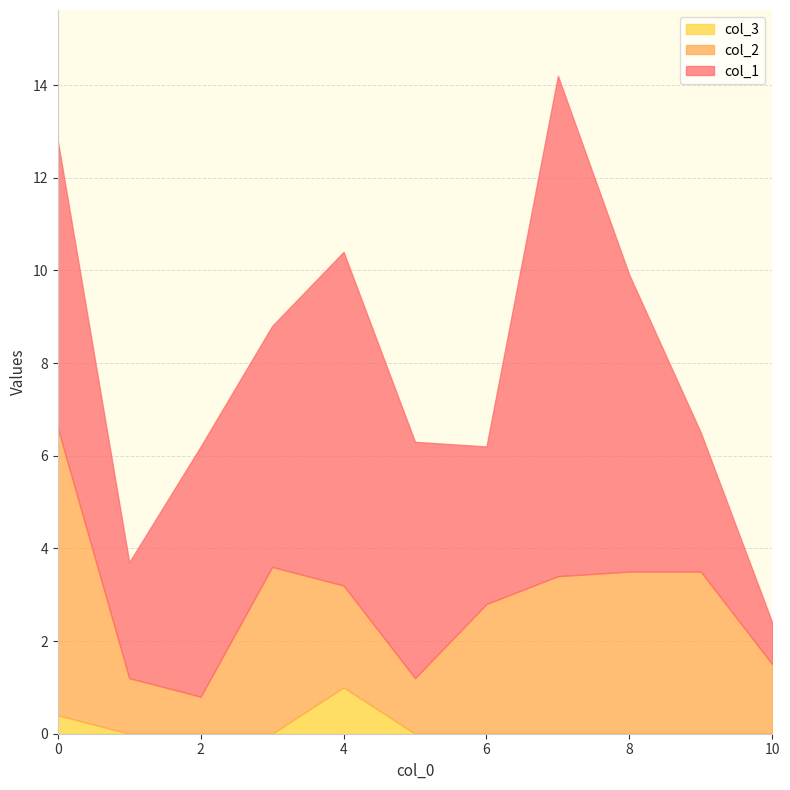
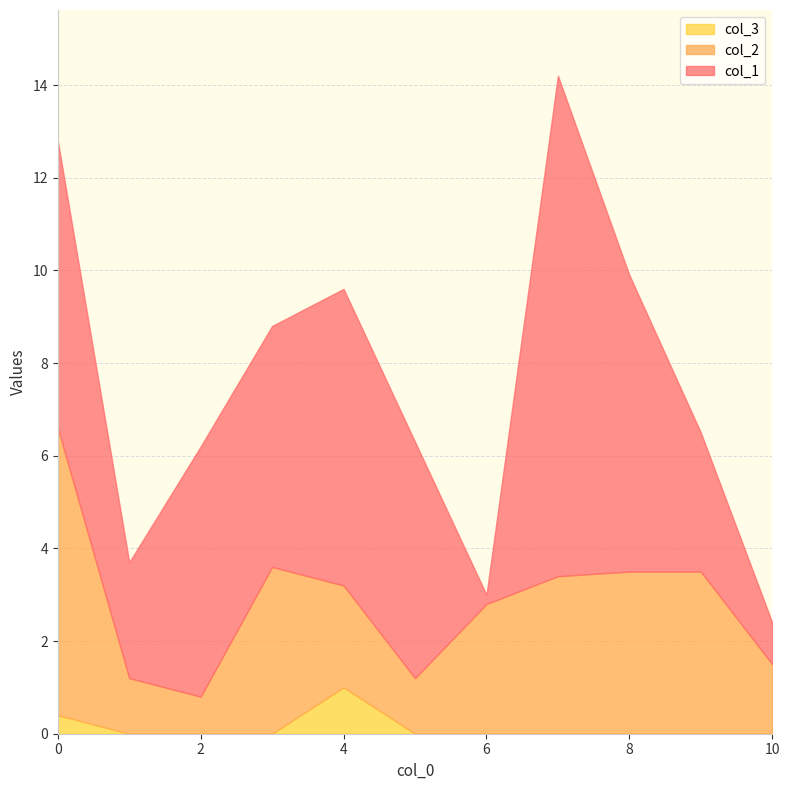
  {
    "col_1": {
      "0": 6.2,
      "2": 5.4,
-     "4": 7.2,
-     "6": 3.4,
+     "4": 6.4,
+     "6": 0.2,
      "8": 6.4,
      "10": 0.9
    }
  }
